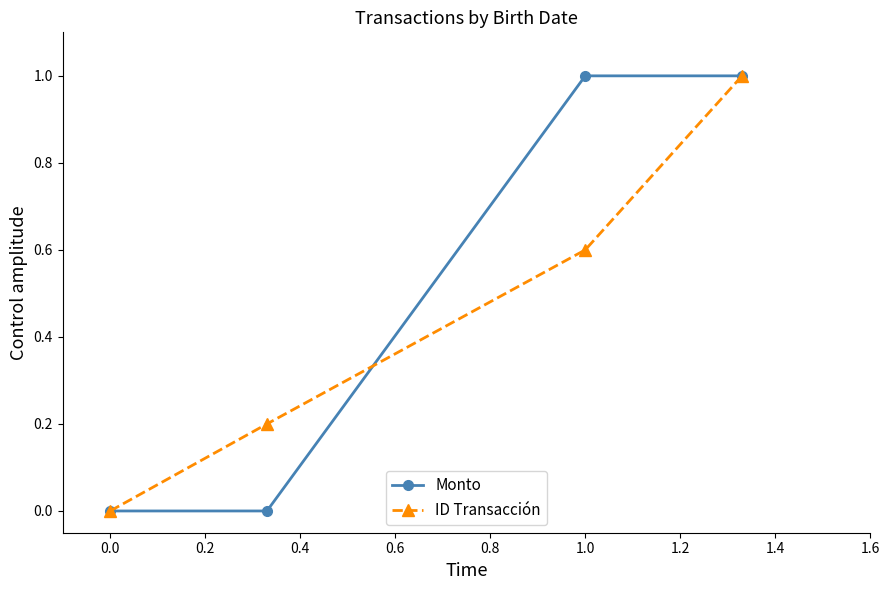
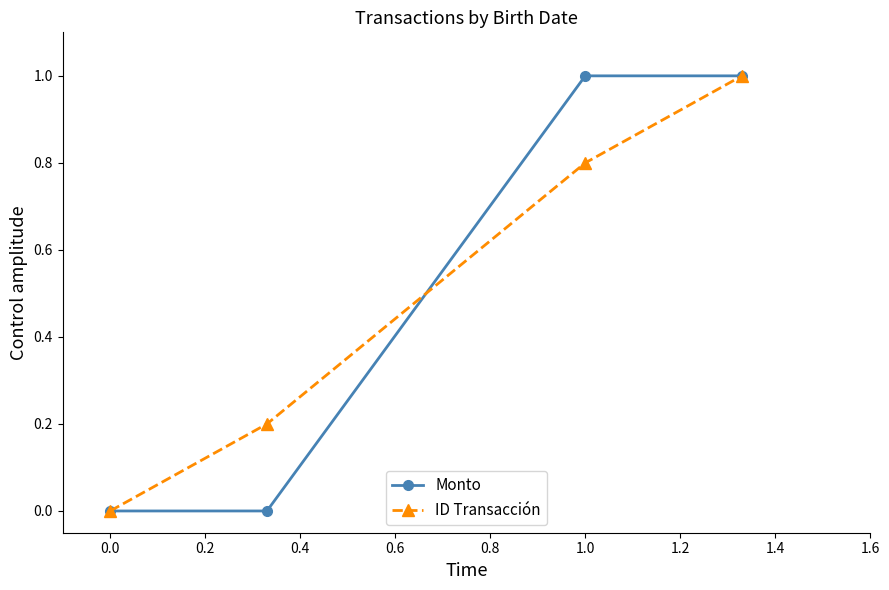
  {
    "Monto": {
      "1.0": 1.00
    },
    "ID Transacción": {
-     "1.0": 0.60
+     "1.0": 0.80
    }
  }
